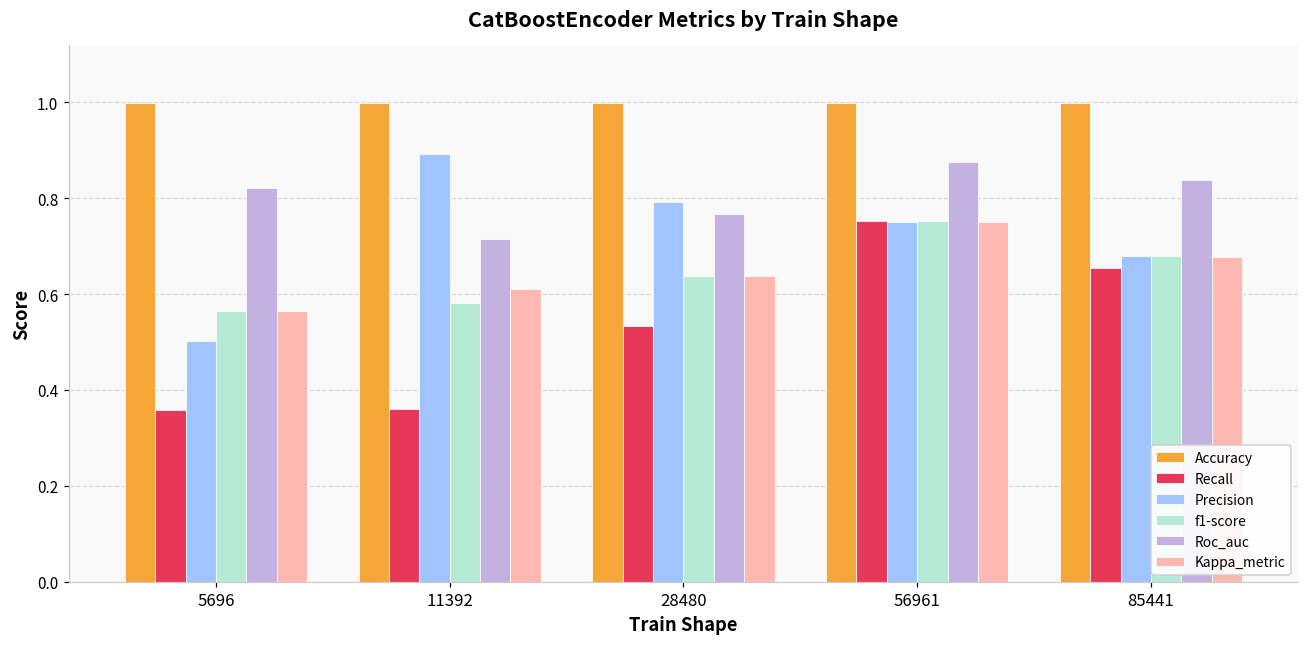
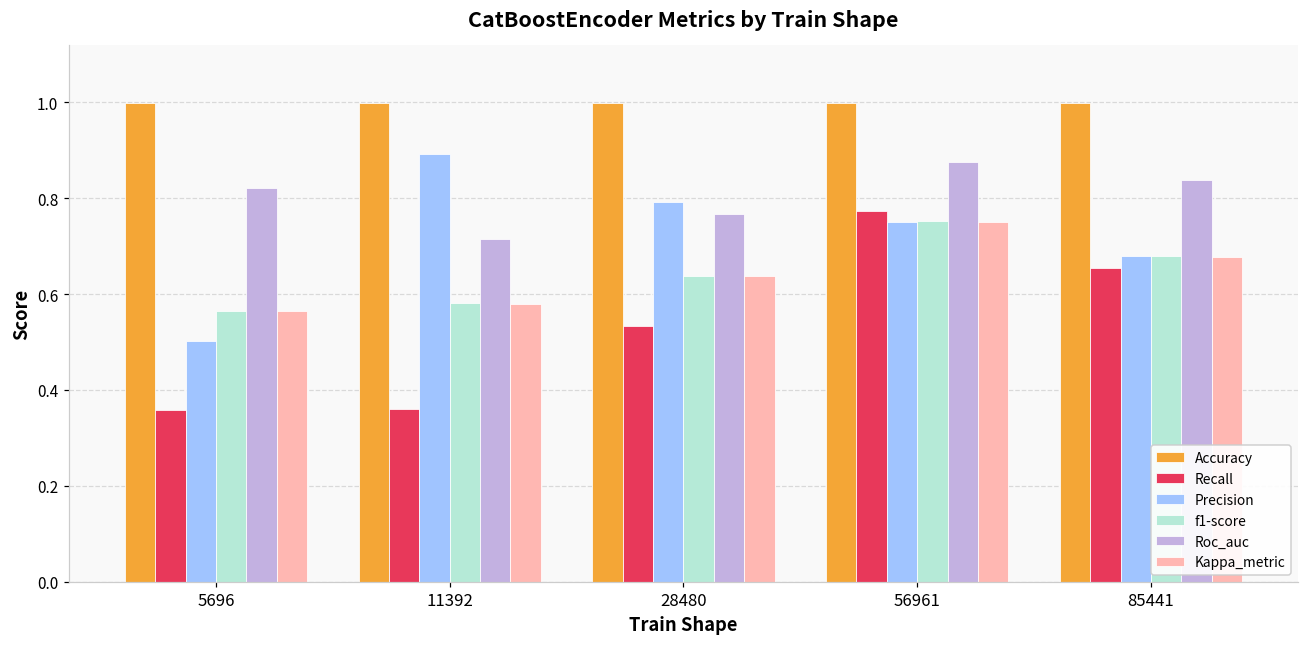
  {
    "Accuracy": {
      "5696": 1.00,
      "11392": 1.00,
      "28480": 1.00,
      "56961": 1.00,
      "85441": 1.00
    },
    "Recall": {
      "5696": 0.36,
      "11392": 0.36,
      "28480": 0.53,
-     "56961": 0.75,
+     "56961": 0.77,
      "85441": 0.65
    },
    "Kappa_metric": {
      "5696": 0.56,
-     "11392": 0.61,
+     "11392": 0.58,
      "28480": 0.64,
      "56961": 0.75,
      "85441": 0.68
    }
  }
